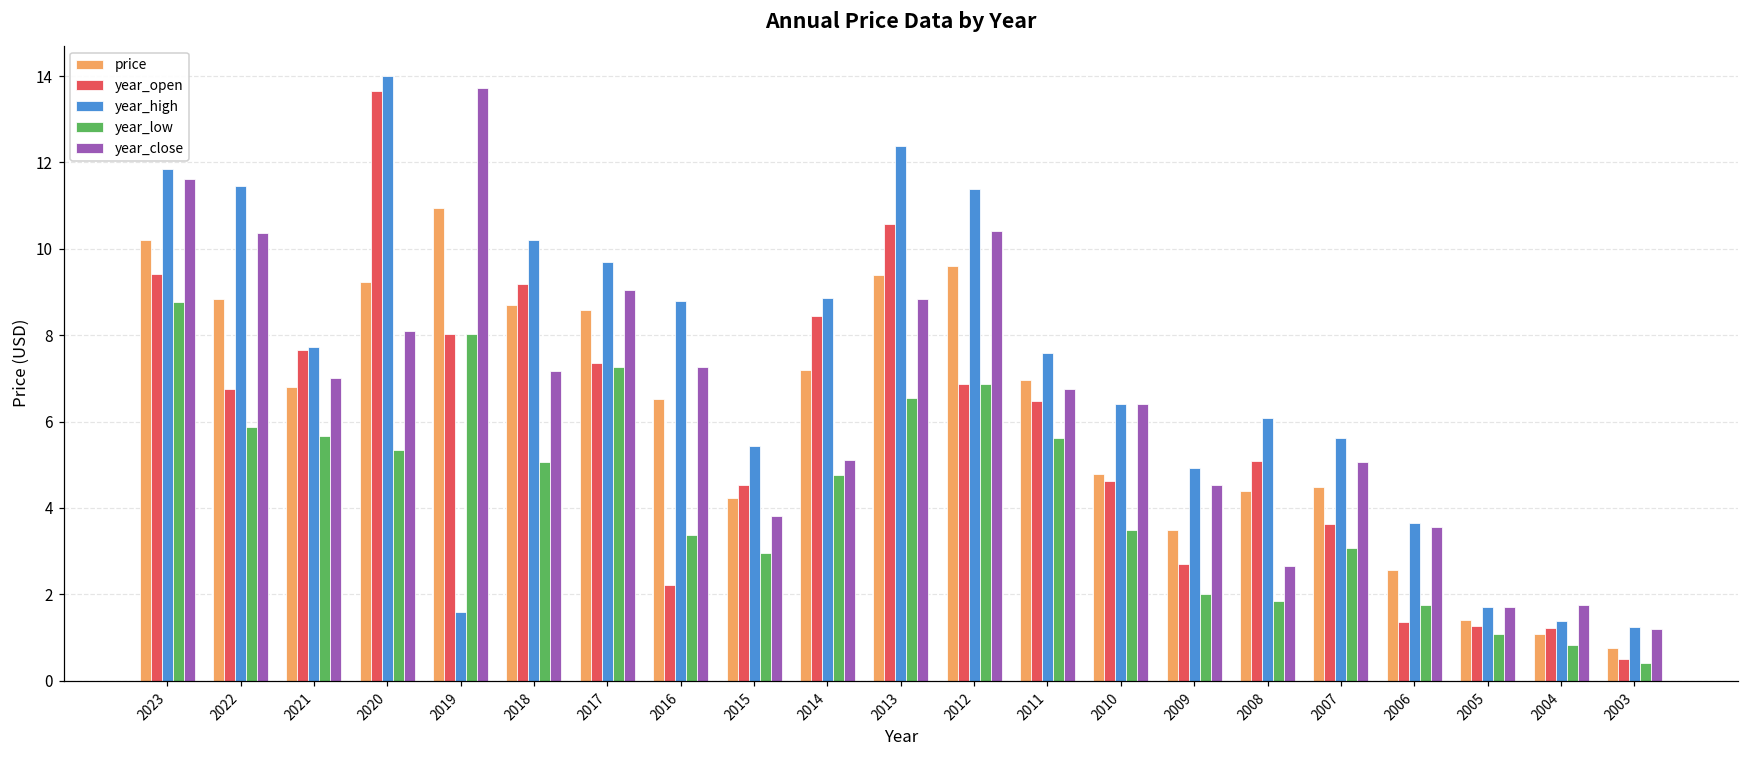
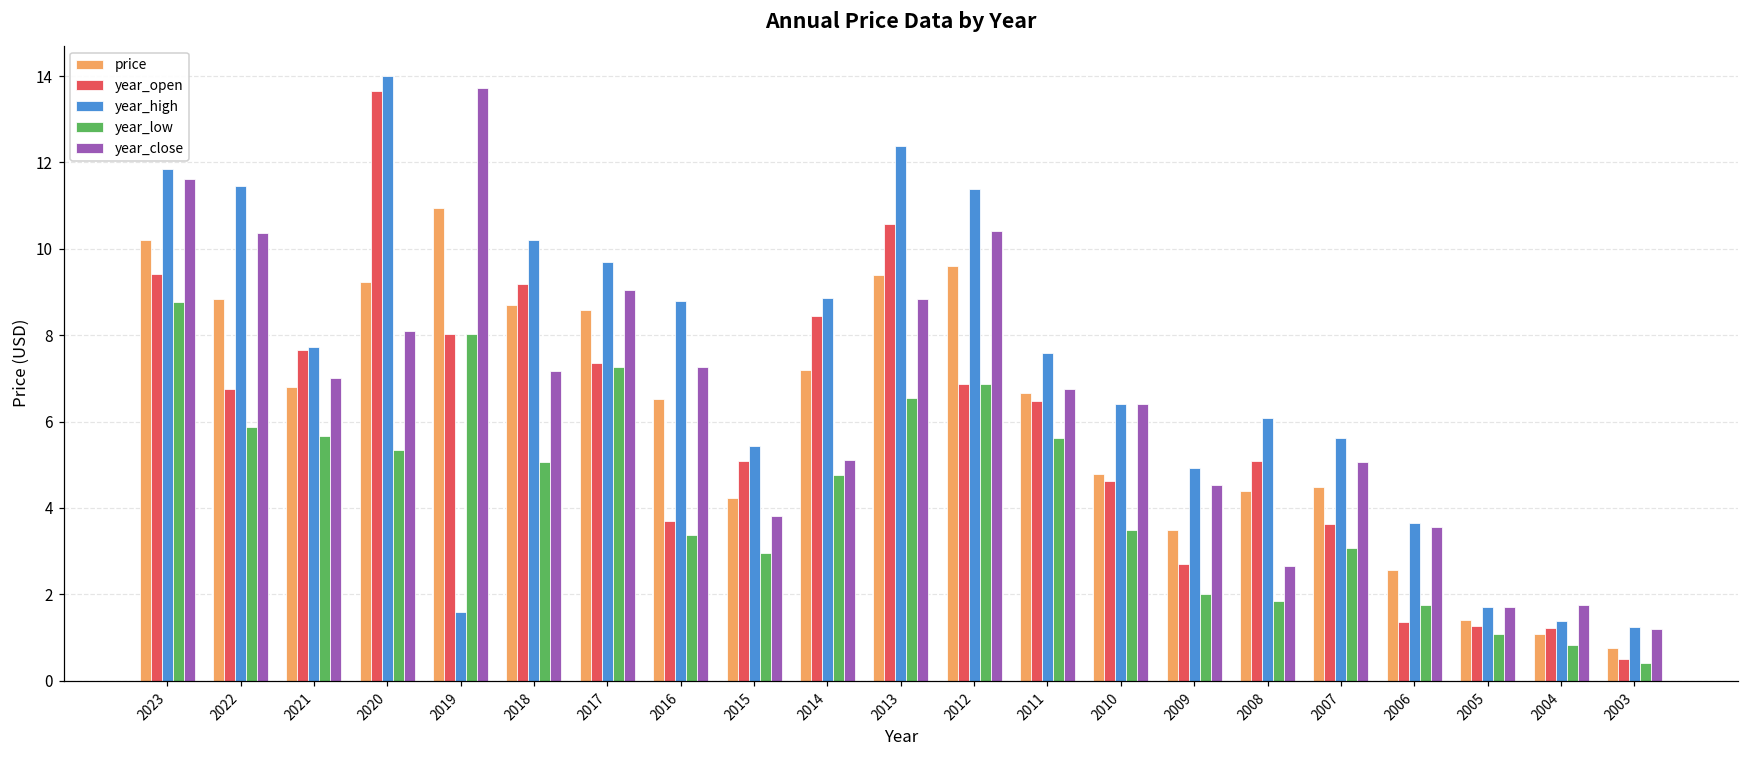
  {
    "price": {
      "2023": 10.2,
      "2022": 8.8,
      "2021": 6.8,
      "2020": 9.2,
      "2019": 10.9,
      "2018": 8.7,
      "2017": 8.6,
      "2016": 6.5,
      "2015": 4.2,
      "2014": 7.2,
      "2013": 9.4,
      "2012": 9.6,
-     "2011": 7.0,
+     "2011": 6.7,
      "2010": 4.8,
      "2009": 3.5,
      "2008": 4.4,
      "2007": 4.5,
      "2006": 2.6,
      "2005": 1.4,
      "2004": 1.1,
      "2003": 0.8
    },
    "year_open": {
      "2023": 9.4,
      "2022": 6.8,
      "2021": 7.7,
      "2020": 13.7,
      "2019": 8.0,
      "2018": 9.2,
      "2017": 7.4,
-     "2016": 2.2,
-     "2015": 4.5,
+     "2016": 3.7,
+     "2015": 5.1,
      "2014": 8.4,
      "2013": 10.6,
      "2012": 6.9,
      "2011": 6.5,
      "2010": 4.6,
      "2009": 2.7,
      "2008": 5.1,
      "2007": 3.6,
      "2006": 1.4,
      "2005": 1.3,
      "2004": 1.2,
      "2003": 0.5
    },
    "year_high": {
      "2023": 11.8,
      "2022": 11.4,
      "2021": 7.7,
      "2020": 14.0,
      "2019": 1.6,
      "2018": 10.2,
      "2017": 9.7,
      "2016": 8.8,
      "2015": 5.4,
      "2014": 8.9,
      "2013": 12.4,
      "2012": 11.4,
      "2011": 7.6,
      "2010": 6.4,
      "2009": 4.9,
      "2008": 6.1,
      "2007": 5.6,
      "2006": 3.7,
      "2005": 1.7,
      "2004": 1.4,
      "2003": 1.2
    },
    "year_low": {
      "2023": 8.8,
      "2022": 5.9,
      "2021": 5.7,
      "2020": 5.3,
      "2019": 8.0,
      "2018": 5.1,
      "2017": 7.3,
      "2016": 3.4,
      "2015": 3.0,
      "2014": 4.8,
      "2013": 6.5,
      "2012": 6.9,
      "2011": 5.6,
      "2010": 3.5,
      "2009": 2.0,
      "2008": 1.8,
      "2007": 3.1,
      "2006": 1.7,
      "2005": 1.1,
      "2004": 0.8,
      "2003": 0.4
    },
    "year_close": {
      "2023": 11.6,
      "2022": 10.4,
      "2021": 7.0,
      "2020": 8.1,
      "2019": 13.7,
      "2018": 7.2,
      "2017": 9.0,
      "2016": 7.3,
      "2015": 3.8,
      "2014": 5.1,
      "2013": 8.8,
      "2012": 10.4,
      "2011": 6.7,
      "2010": 6.4,
      "2009": 4.5,
      "2008": 2.7,
      "2007": 5.1,
      "2006": 3.6,
      "2005": 1.7,
      "2004": 1.8,
      "2003": 1.2
    }
  }
